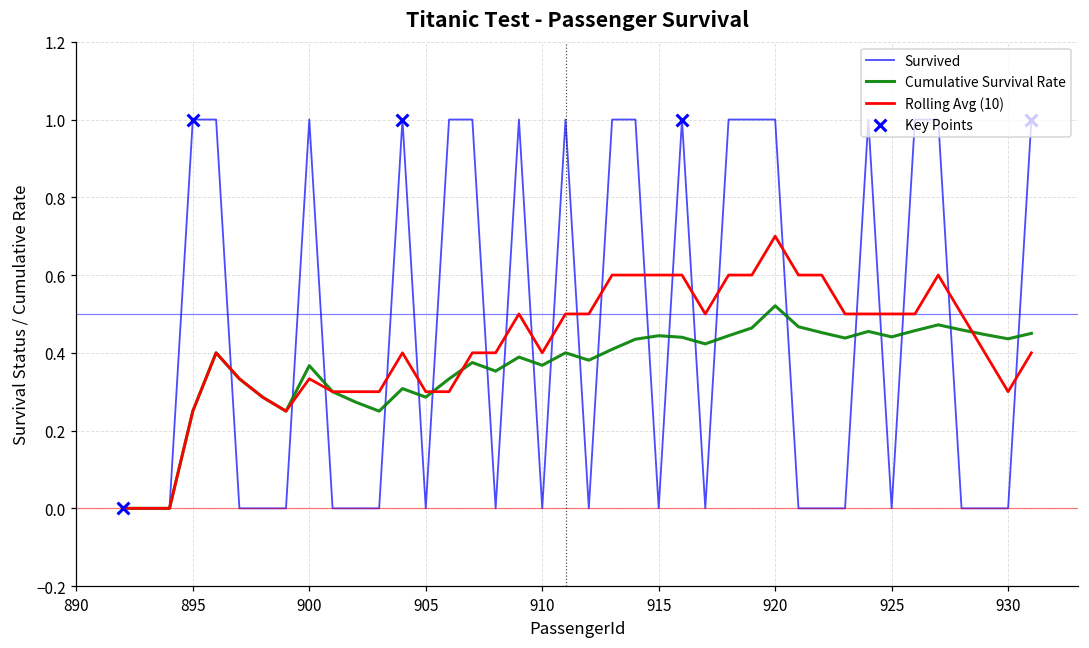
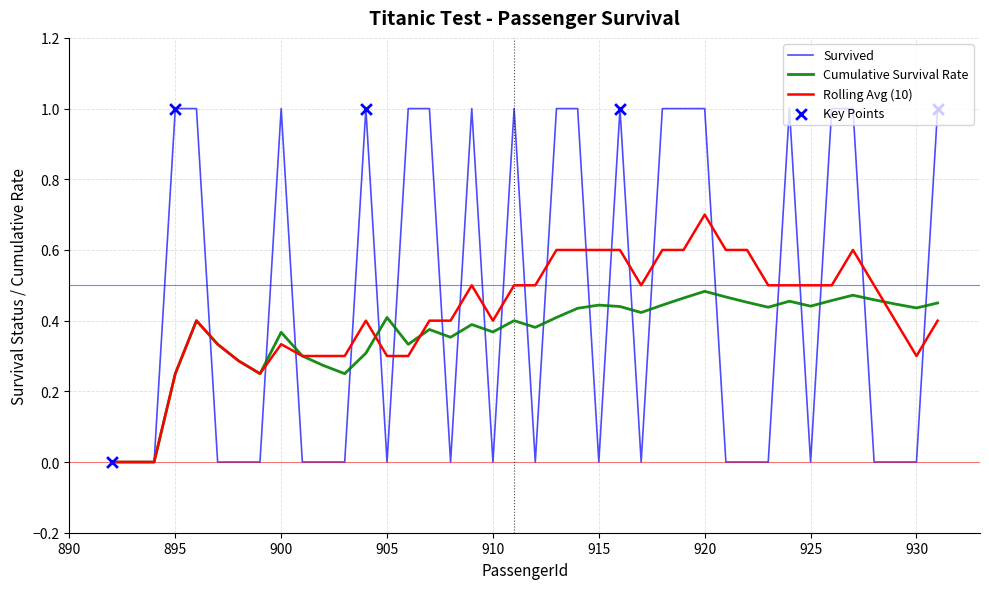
  {
    "Cumulative Survival Rate": {
      "900": 0.37,
-     "905": 0.29,
+     "905": 0.41,
      "910": 0.37,
      "915": 0.44,
-     "920": 0.52,
+     "920": 0.48,
      "925": 0.44,
      "930": 0.44
    },
    "Rolling Avg (10)": {
      "900": 0.33,
      "905": 0.30,
      "910": 0.40,
      "915": 0.60,
      "920": 0.70,
      "925": 0.50,
      "930": 0.30
    }
  }
